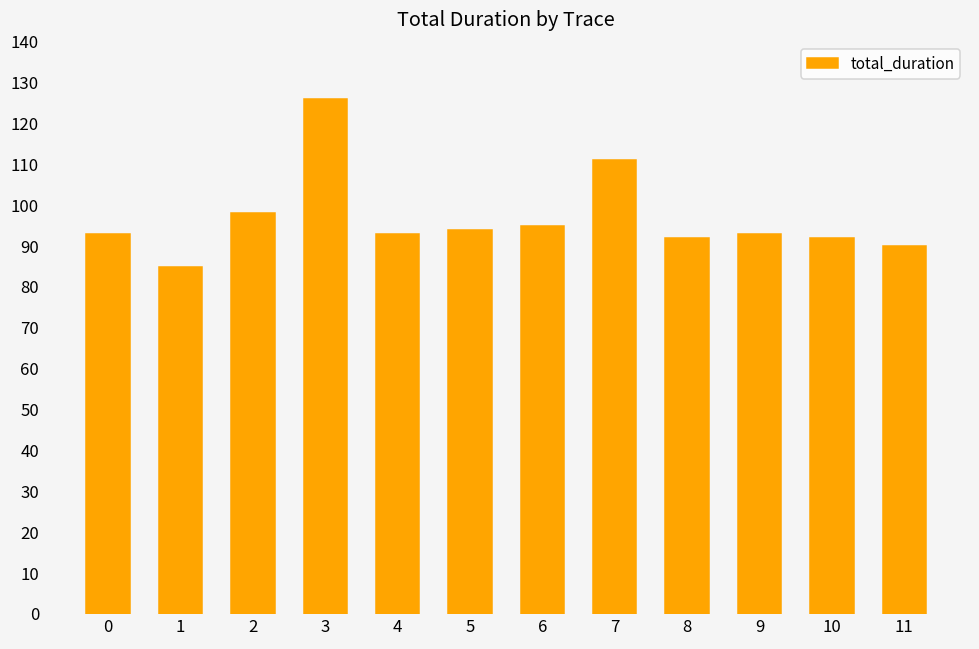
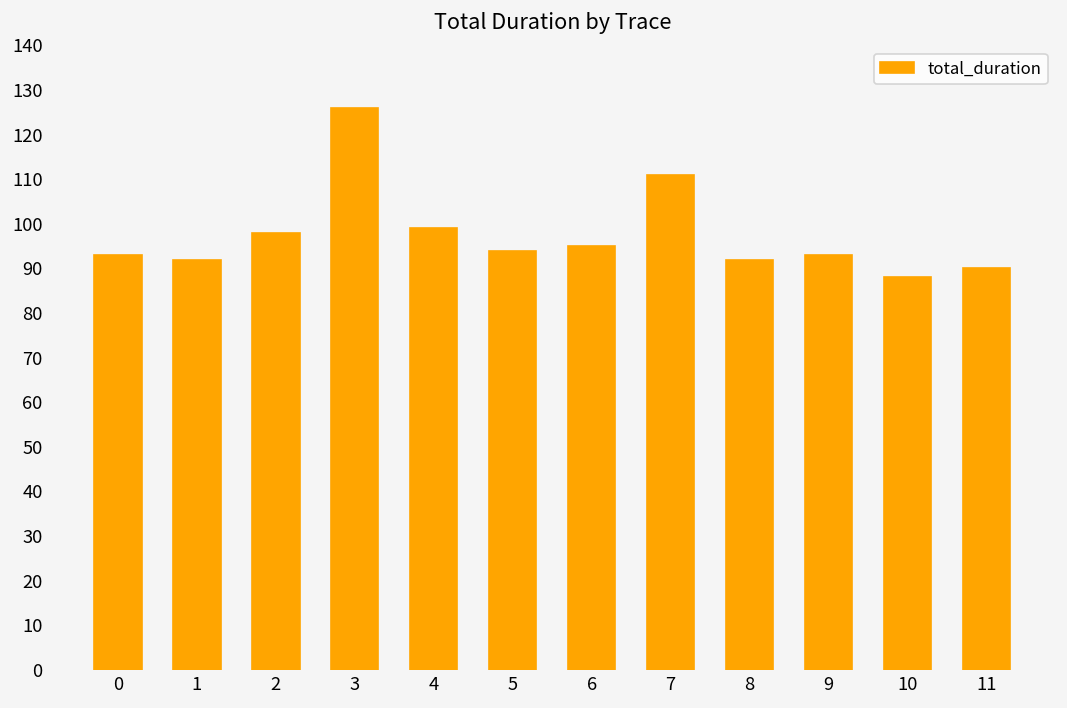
  {
    "0": 93,
-   "1": 85,
+   "1": 92,
    "2": 98,
    "3": 126,
-   "4": 93,
+   "4": 99,
    "5": 94,
    "6": 95,
    "7": 111,
    "8": 92,
    "9": 93,
-   "10": 92,
+   "10": 88,
    "11": 90
  }
